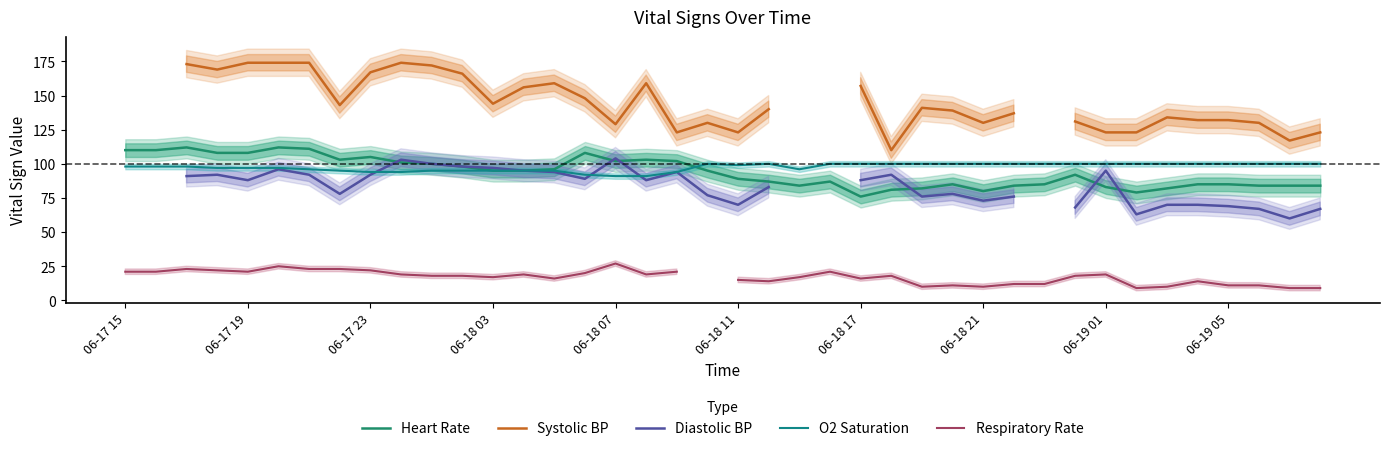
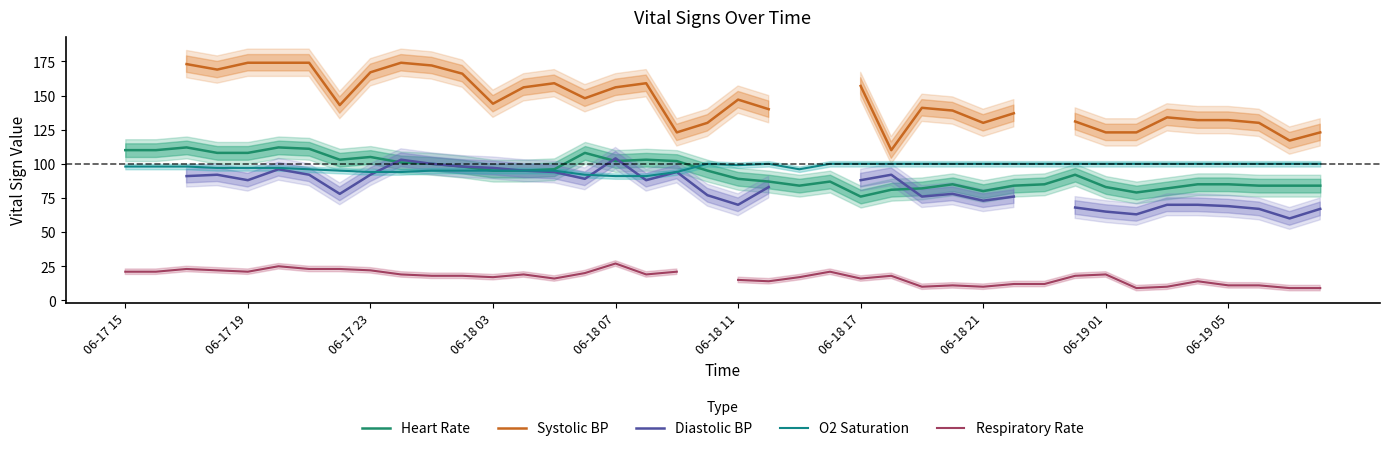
  {
    "Systolic BP": {
      "06-17 19": 174,
      "06-17 23": 167,
      "06-18 03": 144,
-     "06-18 07": 129,
-     "06-18 11": 123,
+     "06-18 07": 156,
+     "06-18 11": 147,
      "06-18 17": 157,
      "06-18 21": 130,
      "06-19 01": 123,
      "06-19 05": 132
    },
    "Diastolic BP": {
      "06-17 19": 88,
      "06-17 23": 92,
      "06-18 07": 104,
      "06-18 11": 70,
      "06-18 17": 88,
      "06-18 21": 73,
-     "06-19 01": 95,
+     "06-19 01": 65,
      "06-19 05": 69
    },
    "Respiratory Rate": {
      "06-17 15": 21,
      "06-17 19": 21,
      "06-17 23": 22,
      "06-18 03": 17,
      "06-18 07": 27,
      "06-18 11": 15,
      "06-18 17": 16,
      "06-18 21": 10,
      "06-19 01": 19,
      "06-19 05": 11
    }
  }
